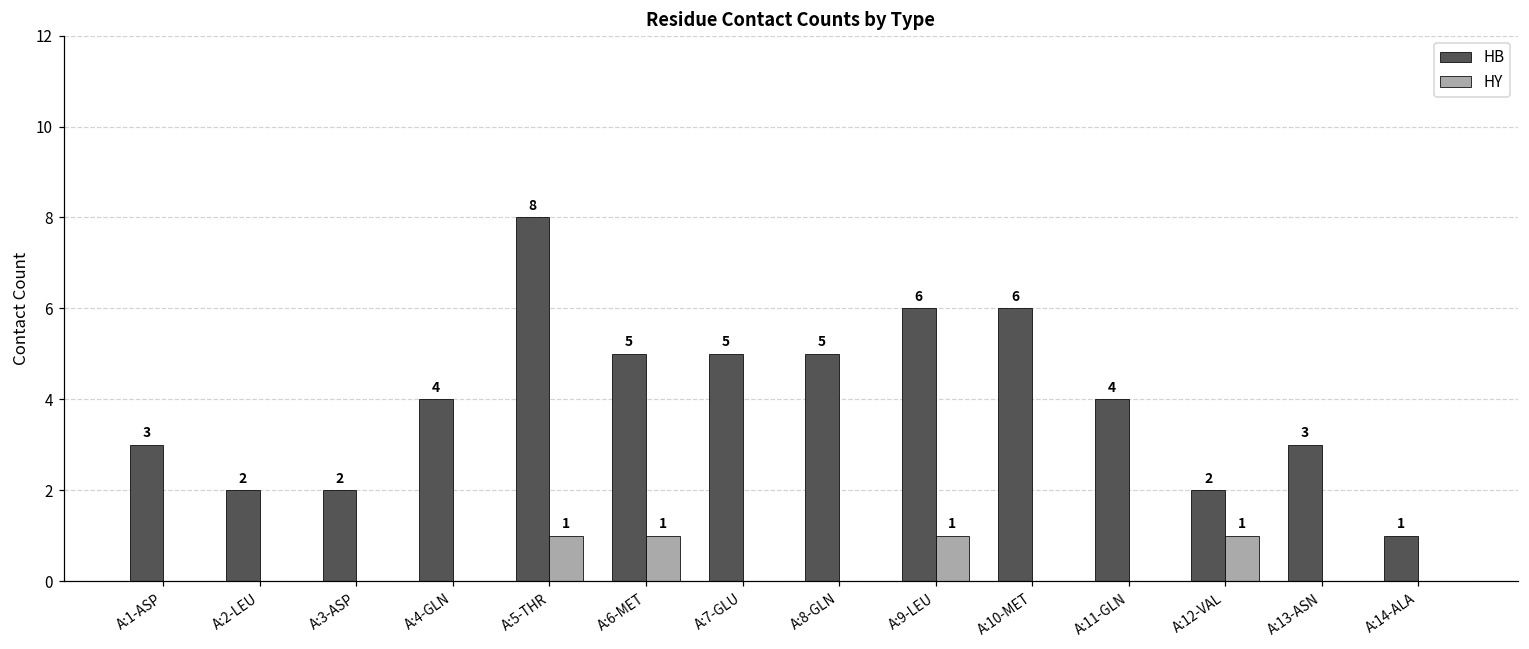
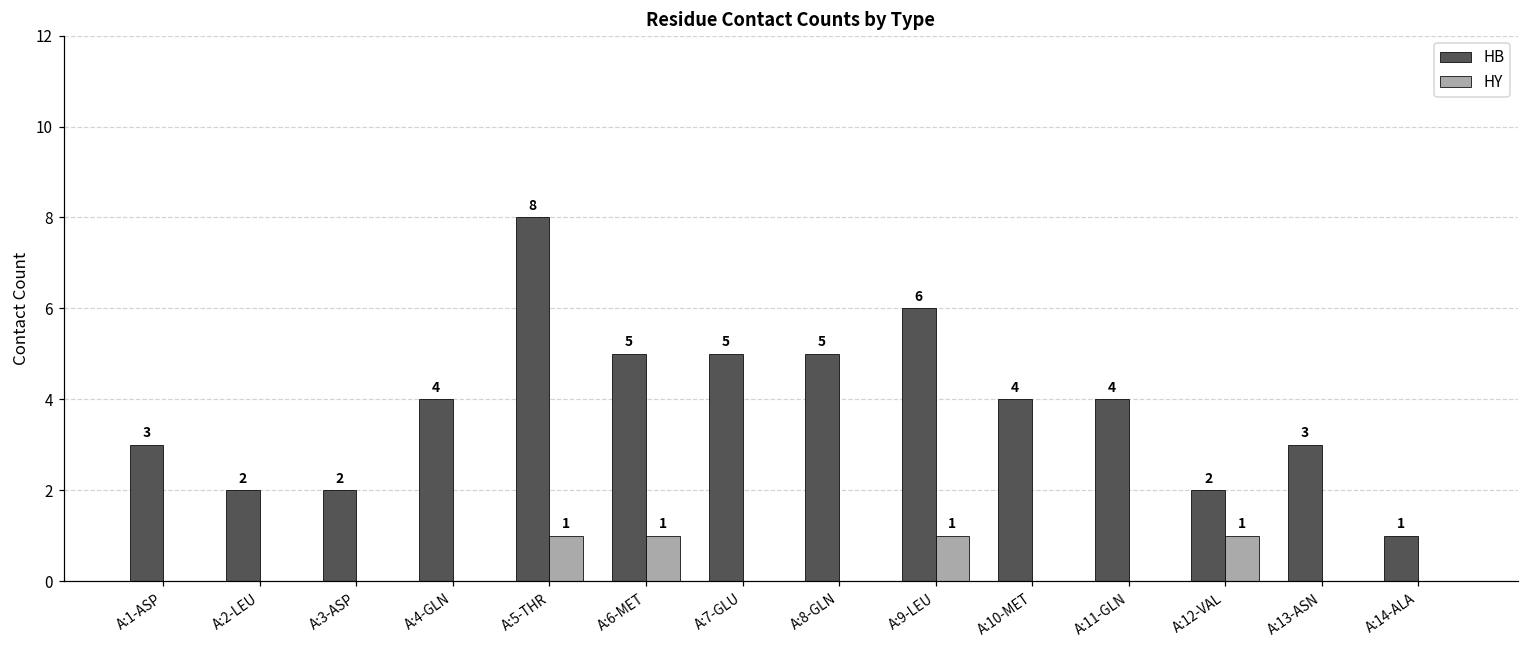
  {
    "HB": {
      "A:1-ASP": 3,
      "A:2-LEU": 2,
      "A:3-ASP": 2,
      "A:4-GLN": 4,
      "A:5-THR": 8,
      "A:6-MET": 5,
      "A:7-GLU": 5,
      "A:8-GLN": 5,
      "A:9-LEU": 6,
-     "A:10-MET": 6,
+     "A:10-MET": 4,
      "A:11-GLN": 4,
      "A:12-VAL": 2,
      "A:13-ASN": 3,
      "A:14-ALA": 1
    },
    "HY": {
      "A:5-THR": 1,
      "A:6-MET": 1,
      "A:9-LEU": 1,
      "A:12-VAL": 1
    }
  }
